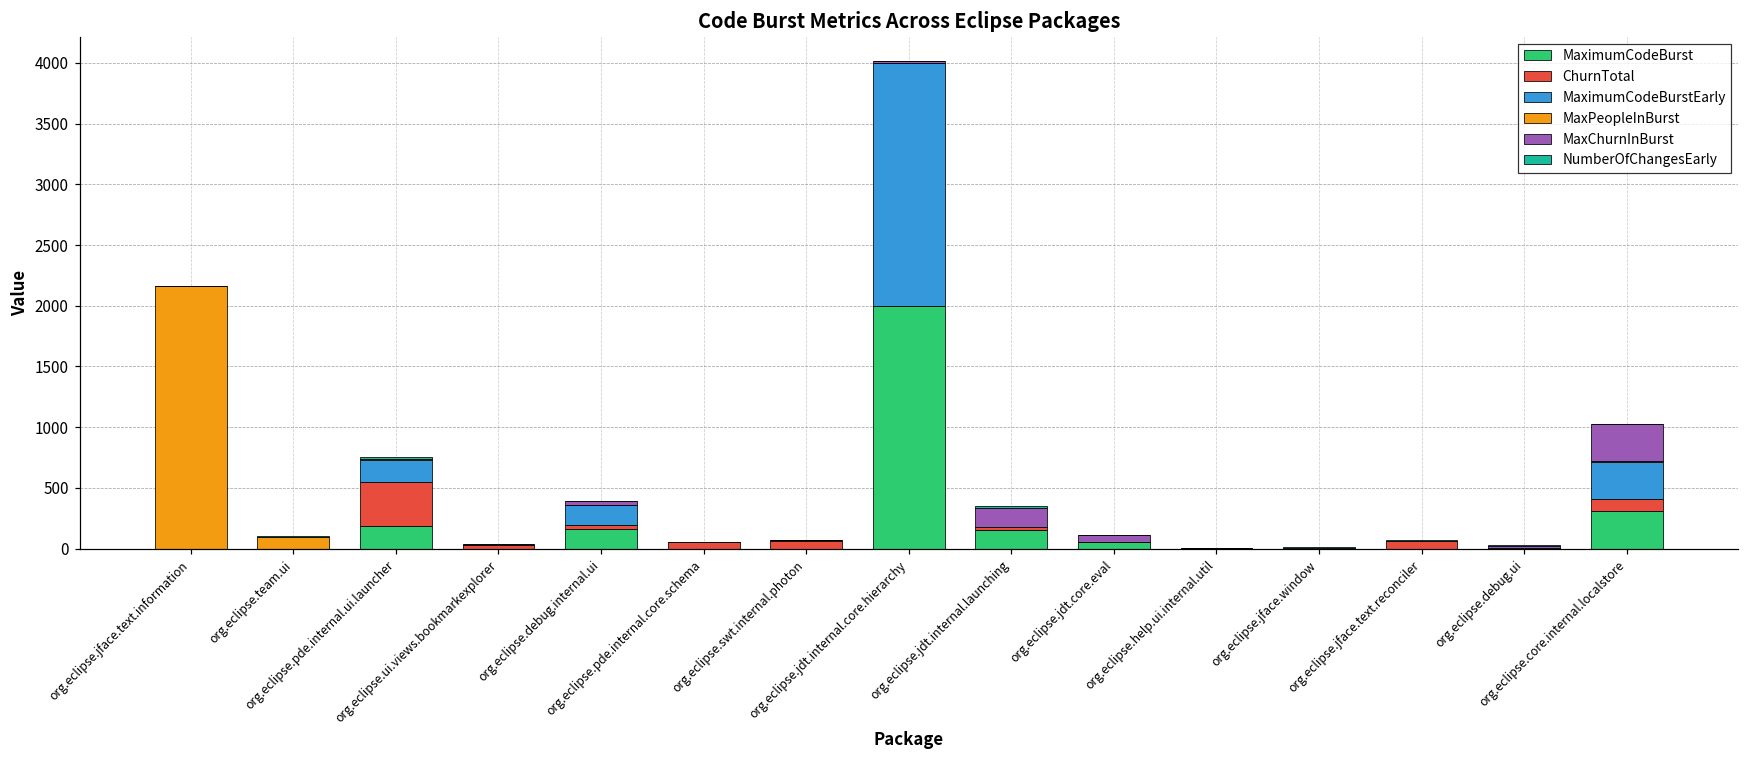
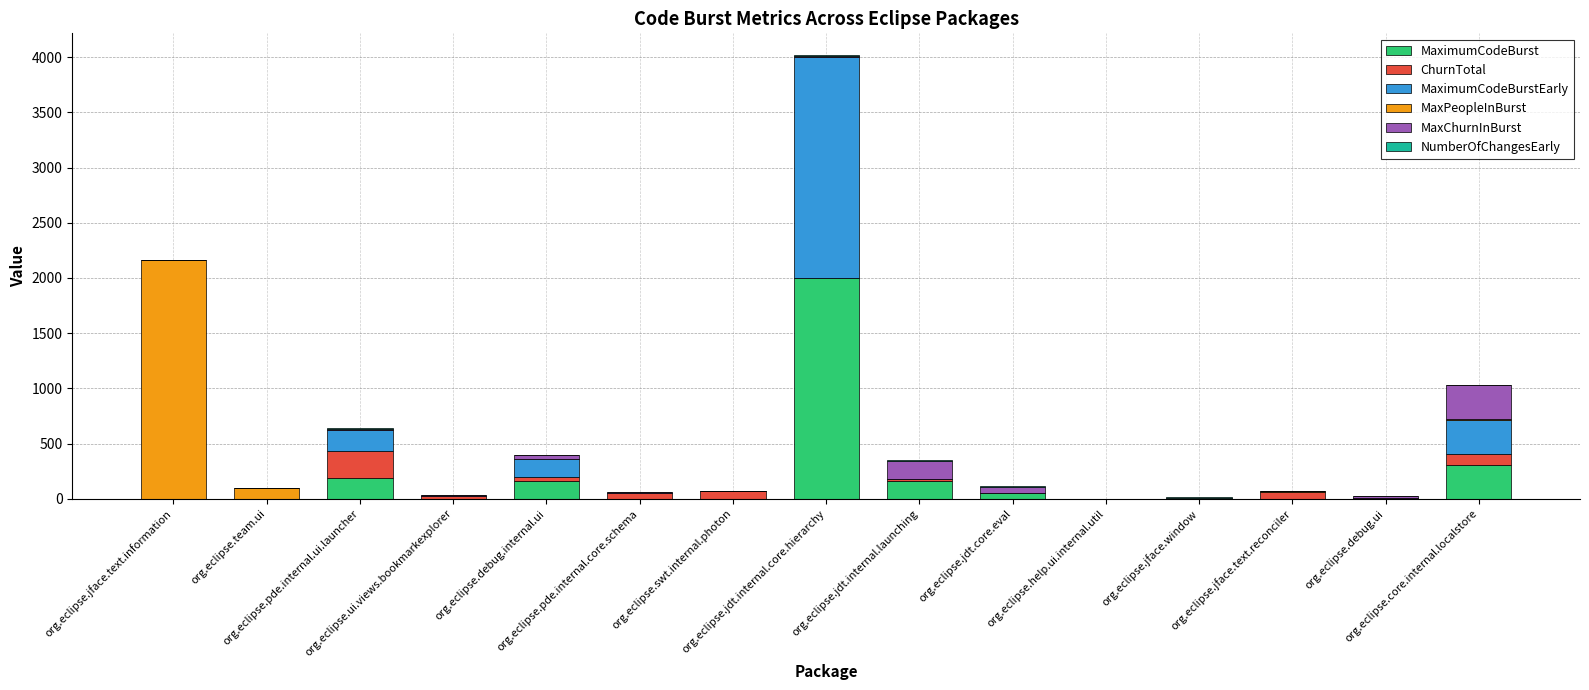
  {
    "ChurnTotal": {
      "org.eclipse.jface.text.information": 0,
      "org.eclipse.team.ui": 0,
-     "org.eclipse.pde.internal.ui.launcher": 360,
+     "org.eclipse.pde.internal.ui.launcher": 250,
      "org.eclipse.ui.views.bookmarkexplorer": 30,
      "org.eclipse.debug.internal.ui": 30,
      "org.eclipse.pde.internal.core.schema": 50,
      "org.eclipse.swt.internal.photon": 70,
      "org.eclipse.jdt.internal.core.hierarchy": 0,
      "org.eclipse.jdt.internal.launching": 20,
      "org.eclipse.jdt.core.eval": 0,
      "org.eclipse.help.ui.internal.util": 0,
      "org.eclipse.jface.window": 0,
      "org.eclipse.jface.text.reconciler": 70,
      "org.eclipse.core.internal.localstore": 100
    },
    "MaximumCodeBurstEarly": {
      "org.eclipse.jface.text.information": 0,
      "org.eclipse.team.ui": 0,
      "org.eclipse.pde.internal.ui.launcher": 190,
      "org.eclipse.ui.views.bookmarkexplorer": 0,
      "org.eclipse.debug.internal.ui": 170,
      "org.eclipse.pde.internal.core.schema": 0,
      "org.eclipse.swt.internal.photon": 0,
      "org.eclipse.jdt.internal.core.hierarchy": 2000,
      "org.eclipse.jdt.internal.launching": 0,
      "org.eclipse.jdt.core.eval": 0,
      "org.eclipse.help.ui.internal.util": 0,
      "org.eclipse.jface.window": 0,
      "org.eclipse.jface.text.reconciler": 0,
      "org.eclipse.debug.ui": 0,
      "org.eclipse.core.internal.localstore": 310
    },
    "MaxPeopleInBurst": {
      "org.eclipse.jface.text.information": 2160,
      "org.eclipse.team.ui": 90,
      "org.eclipse.jdt.internal.core.hierarchy": 0,
      "org.eclipse.jdt.internal.launching": 0,
      "org.eclipse.jdt.core.eval": 0,
      "org.eclipse.jface.window": 0,
      "org.eclipse.debug.ui": 0
    },
    "MaxChurnInBurst": {
      "org.eclipse.debug.internal.ui": 30,
      "org.eclipse.jdt.internal.launching": 160,
      "org.eclipse.jdt.core.eval": 50,
      "org.eclipse.help.ui.internal.util": 0,
      "org.eclipse.jface.text.reconciler": 0,
      "org.eclipse.core.internal.localstore": 310
    }
  }
